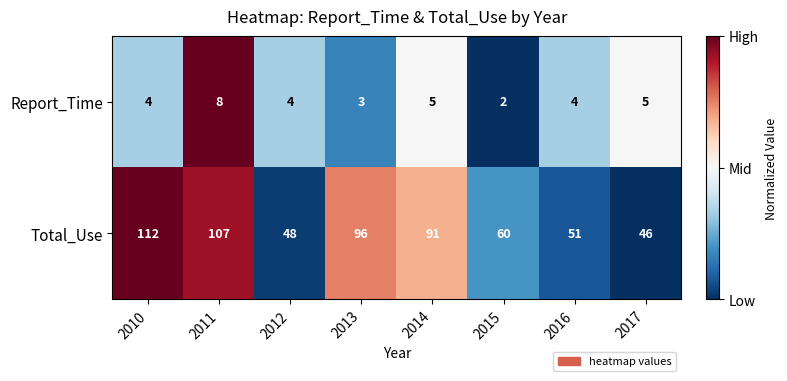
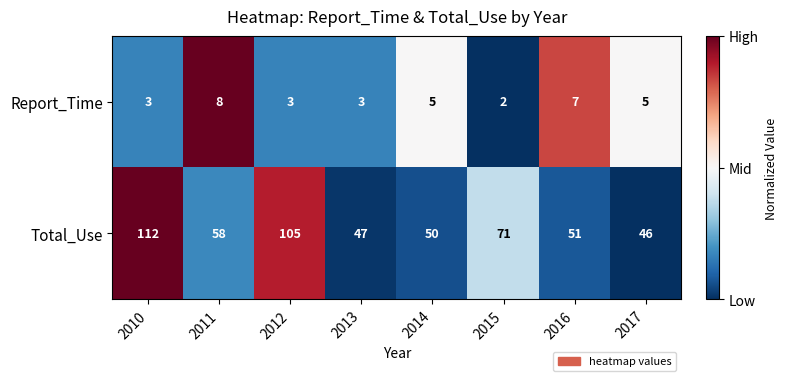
  {
    "Report_Time": {
-     "2010": 4,
+     "2010": 3,
      "2011": 8,
-     "2012": 4,
+     "2012": 3,
      "2013": 3,
      "2014": 5,
      "2015": 2,
-     "2016": 4,
+     "2016": 7,
      "2017": 5
    },
    "Total_Use": {
      "2010": 112,
-     "2011": 107,
-     "2012": 48,
-     "2013": 96,
-     "2014": 91,
-     "2015": 60,
+     "2011": 58,
+     "2012": 105,
+     "2013": 47,
+     "2014": 50,
+     "2015": 71,
      "2016": 51,
      "2017": 46
    }
  }
